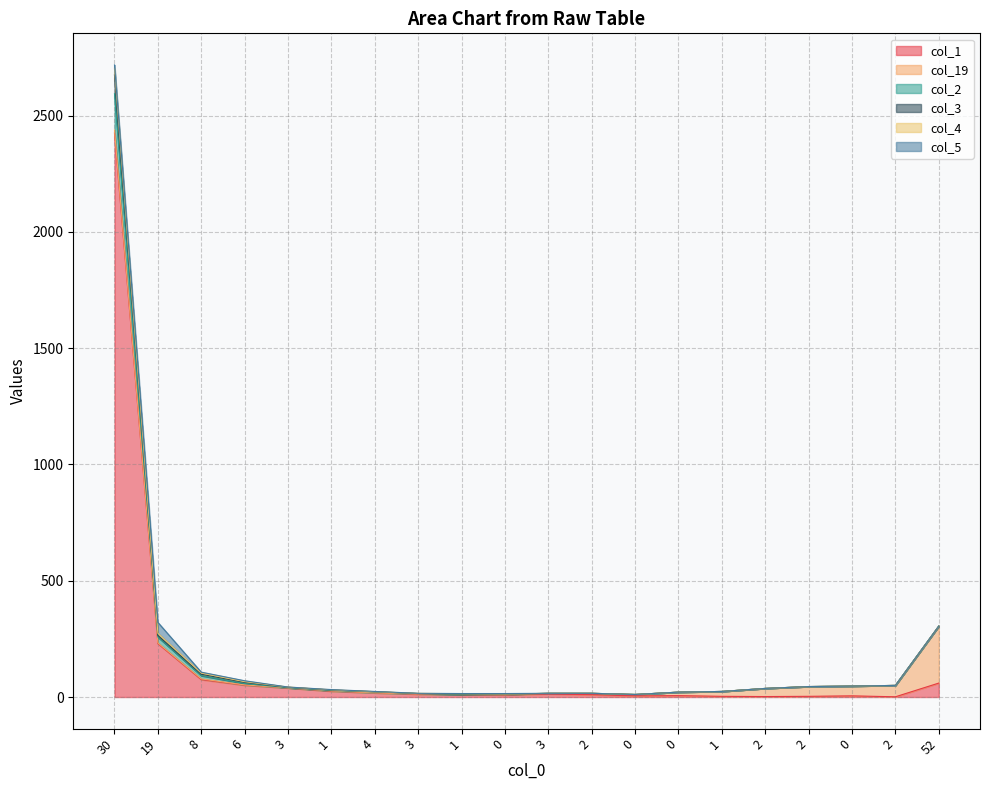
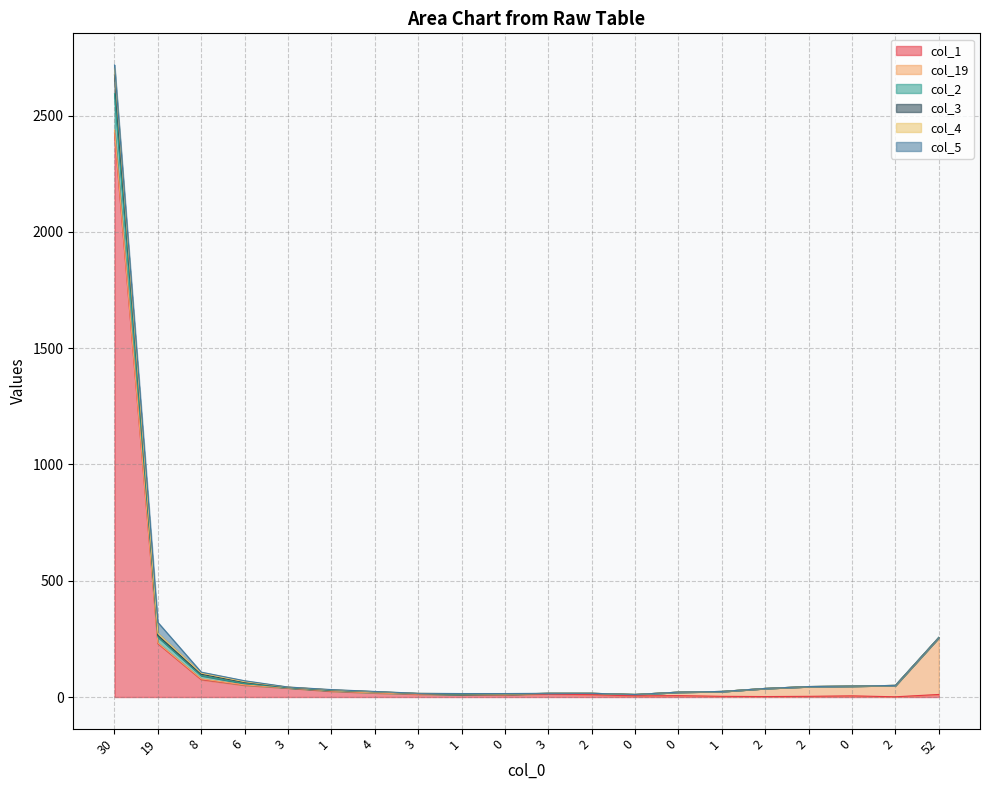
  {
    "col_1": {
      "30": 2430,
-     "52": 60
+     "52": 10
    },
    "col_3": {
      "30": 80
    }
  }
